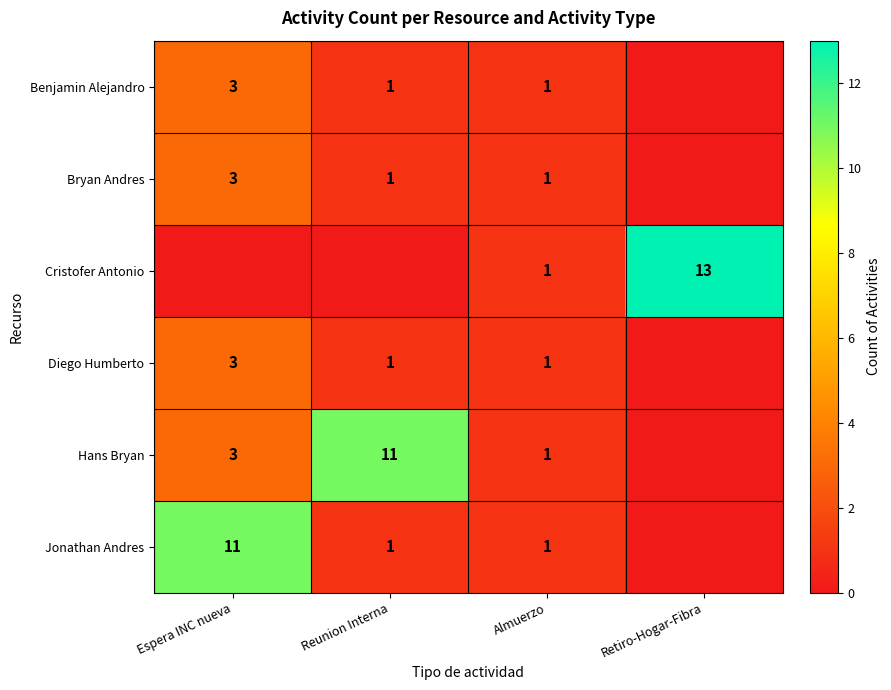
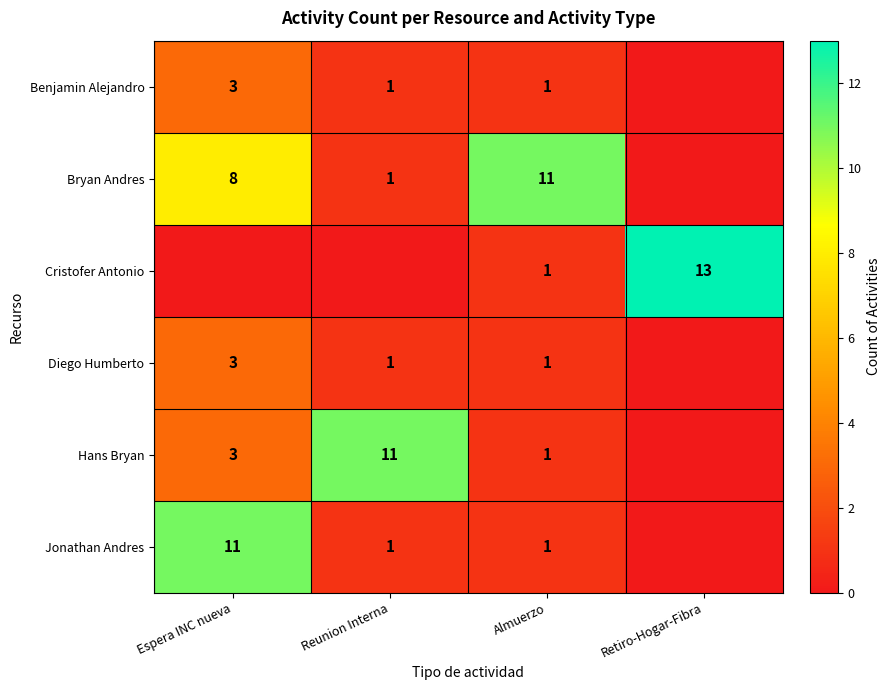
  {
    "Benjamin Alejandro": {
      "Espera INC nueva": 3,
      "Reunion Interna": 1,
      "Almuerzo": 1
    },
    "Bryan Andres": {
-     "Espera INC nueva": 3,
+     "Espera INC nueva": 8,
      "Reunion Interna": 1,
-     "Almuerzo": 1
+     "Almuerzo": 11
    },
    "Cristofer Antonio": {
      "Almuerzo": 1,
      "Retiro-Hogar-Fibra": 13
    },
    "Diego Humberto": {
      "Espera INC nueva": 3,
      "Reunion Interna": 1,
      "Almuerzo": 1
    },
    "Hans Bryan": {
      "Espera INC nueva": 3,
      "Reunion Interna": 11,
      "Almuerzo": 1
    },
    "Jonathan Andres": {
      "Espera INC nueva": 11,
      "Reunion Interna": 1,
      "Almuerzo": 1
    }
  }
